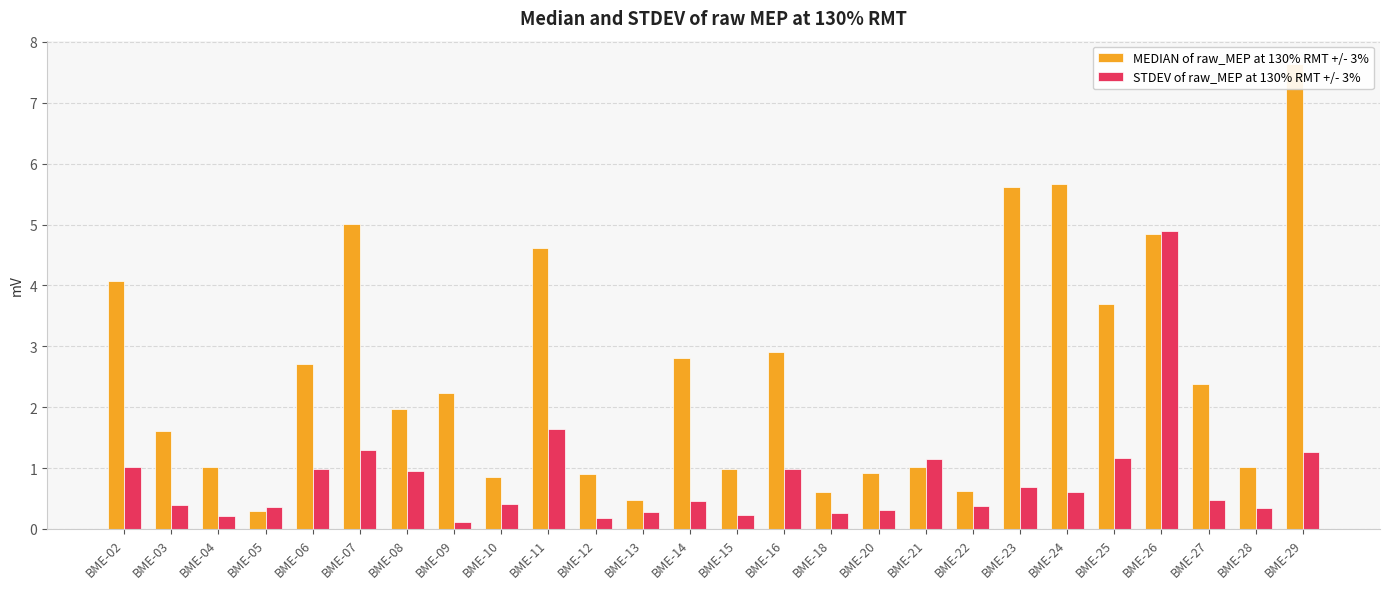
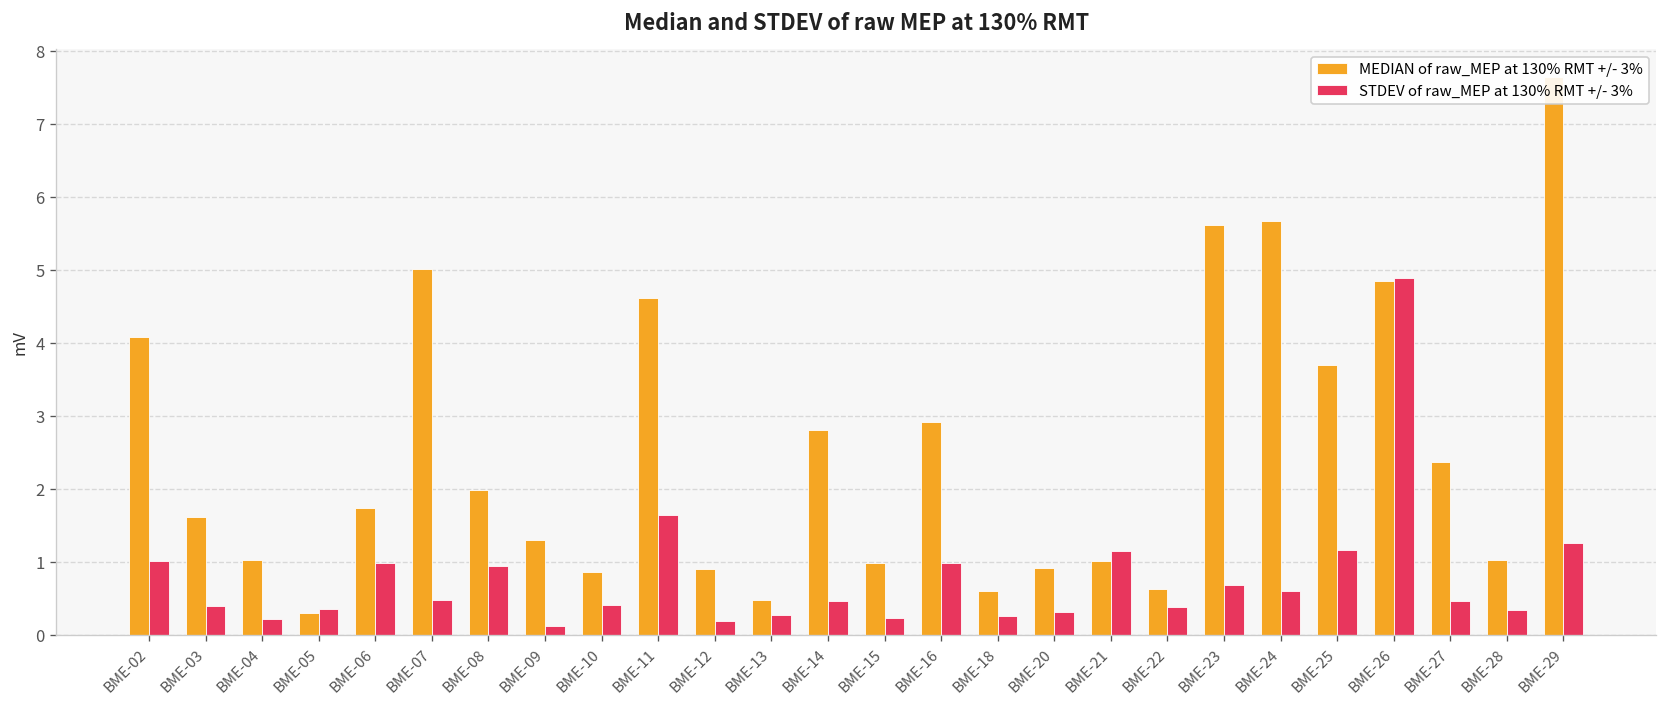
  {
    "MEDIAN of raw_MEP at 130% RMT +/- 3%": {
      "BME-02": 4.1,
      "BME-03": 1.6,
      "BME-04": 1.0,
      "BME-05": 0.3,
-     "BME-06": 2.7,
+     "BME-06": 1.7,
      "BME-07": 5.0,
      "BME-08": 2.0,
-     "BME-09": 2.2,
+     "BME-09": 1.3,
      "BME-10": 0.9,
      "BME-11": 4.6,
      "BME-12": 0.9,
      "BME-13": 0.5,
      "BME-14": 2.8,
      "BME-15": 1.0,
      "BME-16": 2.9,
      "BME-18": 0.6,
      "BME-20": 0.9,
      "BME-21": 1.0,
      "BME-22": 0.6,
      "BME-23": 5.6,
      "BME-24": 5.7,
      "BME-25": 3.7,
      "BME-26": 4.8,
      "BME-27": 2.4,
      "BME-28": 1.0
    },
    "STDEV of raw_MEP at 130% RMT +/- 3%": {
      "BME-02": 1.0,
      "BME-03": 0.4,
      "BME-04": 0.2,
      "BME-05": 0.4,
      "BME-06": 1.0,
-     "BME-07": 1.3,
+     "BME-07": 0.5,
      "BME-08": 0.9,
      "BME-09": 0.1,
      "BME-10": 0.4,
      "BME-11": 1.6,
      "BME-12": 0.2,
      "BME-13": 0.3,
      "BME-14": 0.5,
      "BME-15": 0.2,
      "BME-16": 1.0,
      "BME-18": 0.3,
      "BME-20": 0.3,
      "BME-21": 1.2,
      "BME-22": 0.4,
      "BME-23": 0.7,
      "BME-24": 0.6,
      "BME-25": 1.2,
      "BME-26": 4.9,
      "BME-27": 0.5,
      "BME-28": 0.3,
      "BME-29": 1.3
    }
  }
